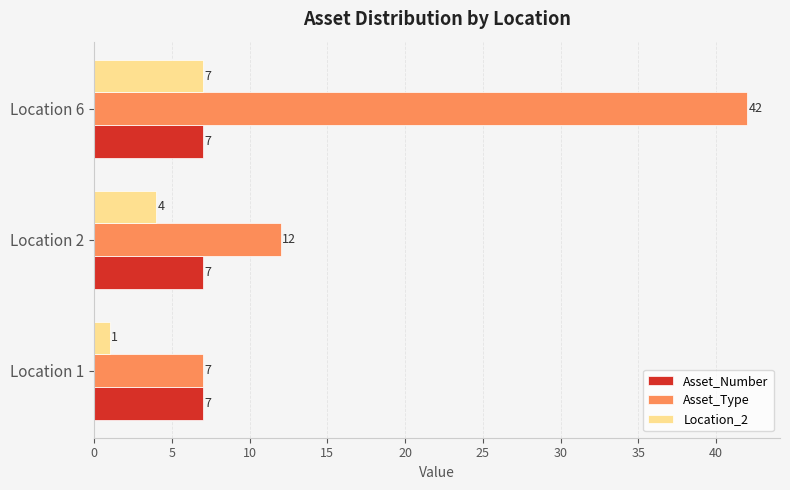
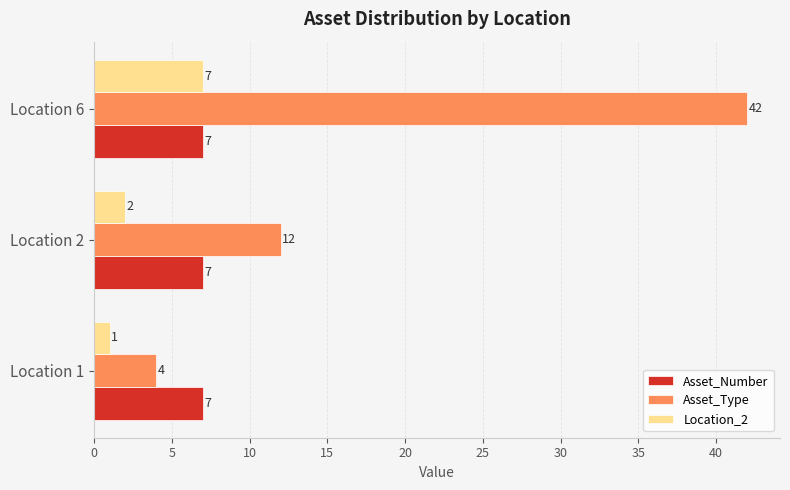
  {
    "Asset_Number": {
      "Location 6": 7,
      "Location 2": 7,
      "Location 1": 7
    },
    "Asset_Type": {
      "Location 6": 42,
      "Location 2": 12,
-     "Location 1": 7
+     "Location 1": 4
    },
    "Location_2": {
      "Location 6": 7,
-     "Location 2": 4,
+     "Location 2": 2,
      "Location 1": 1
    }
  }
